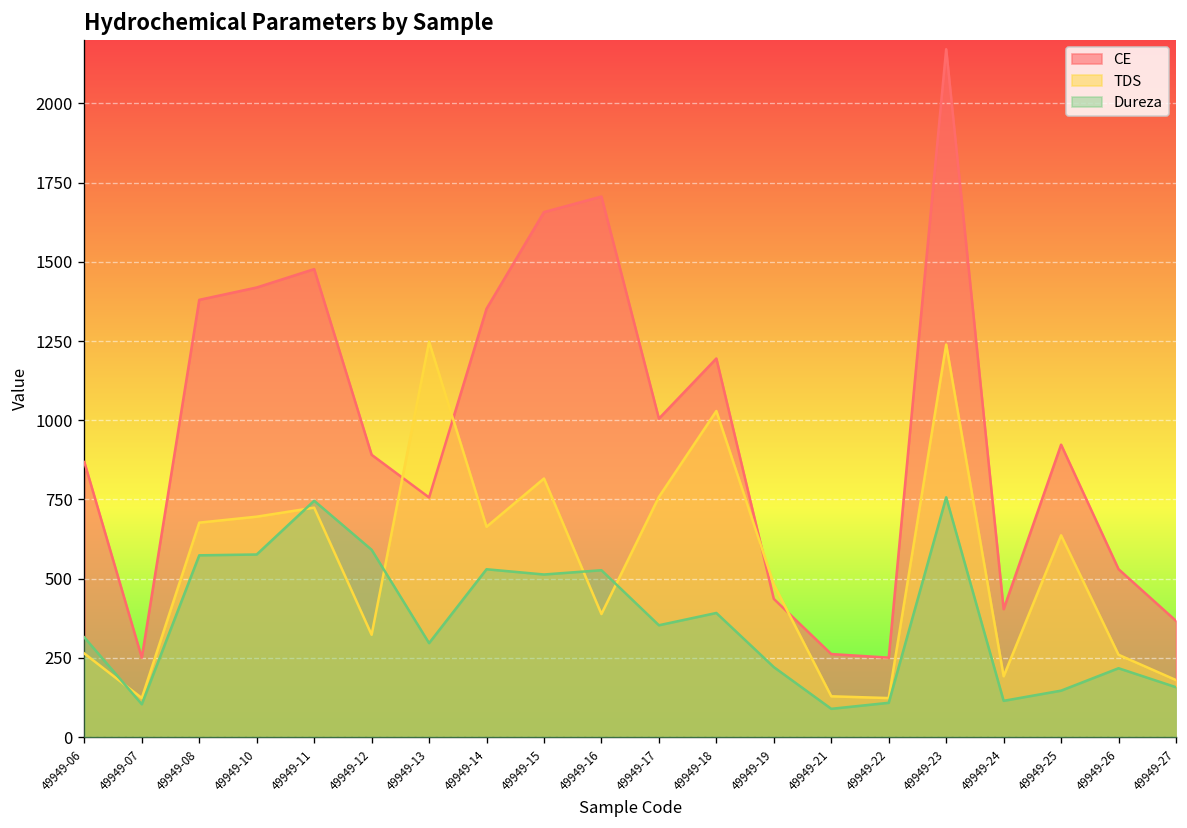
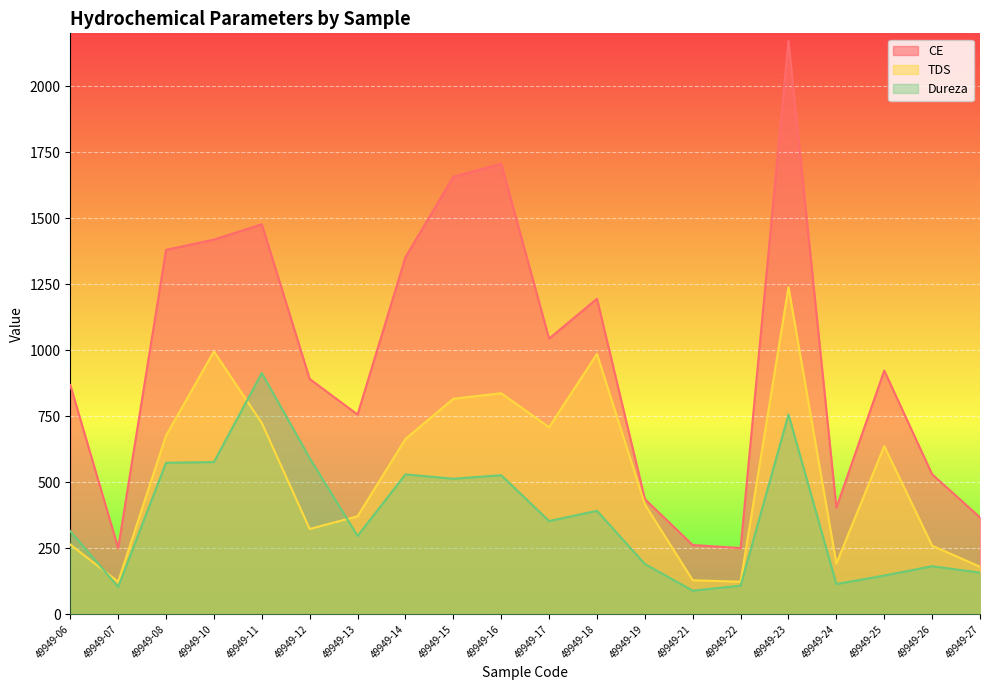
  {
    "CE": {
      "49949-06": 870,
      "49949-07": 250,
      "49949-08": 1380,
      "49949-10": 1420,
      "49949-11": 1480,
      "49949-12": 890,
      "49949-13": 760,
      "49949-14": 1350,
      "49949-15": 1660,
      "49949-16": 1710,
-     "49949-17": 1010,
+     "49949-17": 1040,
      "49949-18": 1200,
      "49949-19": 440,
      "49949-21": 260,
      "49949-22": 250,
      "49949-23": 2170,
      "49949-24": 400,
      "49949-25": 920,
      "49949-26": 530,
      "49949-27": 370
    },
    "TDS": {
      "49949-06": 260,
      "49949-07": 120,
      "49949-08": 680,
-     "49949-10": 700,
+     "49949-10": 1000,
      "49949-11": 720,
      "49949-12": 320,
-     "49949-13": 1250,
+     "49949-13": 370,
      "49949-14": 660,
      "49949-15": 820,
-     "49949-16": 390,
-     "49949-17": 760,
-     "49949-18": 1030,
-     "49949-19": 480,
+     "49949-16": 840,
+     "49949-17": 710,
+     "49949-18": 990,
+     "49949-19": 420,
      "49949-21": 130,
      "49949-22": 120,
      "49949-23": 1240,
      "49949-24": 190,
      "49949-25": 640,
      "49949-26": 260,
      "49949-27": 180
    },
    "Dureza": {
      "49949-06": 310,
      "49949-07": 100,
      "49949-08": 570,
      "49949-10": 580,
-     "49949-11": 750,
+     "49949-11": 910,
      "49949-12": 590,
      "49949-13": 300,
      "49949-14": 530,
      "49949-15": 510,
      "49949-16": 530,
      "49949-17": 350,
      "49949-18": 390,
-     "49949-19": 220,
+     "49949-19": 190,
      "49949-21": 90,
      "49949-22": 110,
      "49949-23": 760,
      "49949-24": 110,
      "49949-25": 150,
-     "49949-26": 220,
+     "49949-26": 180,
      "49949-27": 160
    }
  }
